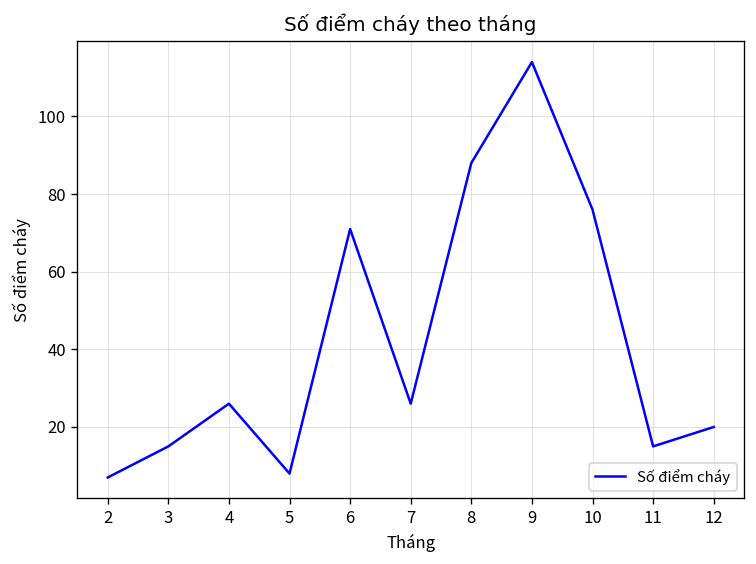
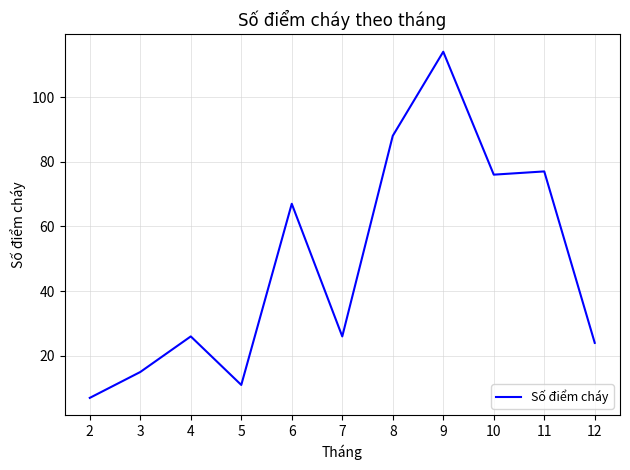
  {
    "2": 7,
    "3": 15,
    "4": 26,
-   "5": 8,
-   "6": 71,
+   "5": 11,
+   "6": 67,
    "7": 26,
    "8": 88,
    "9": 114,
    "10": 76,
-   "11": 15,
-   "12": 20
+   "11": 77,
+   "12": 24
  }
